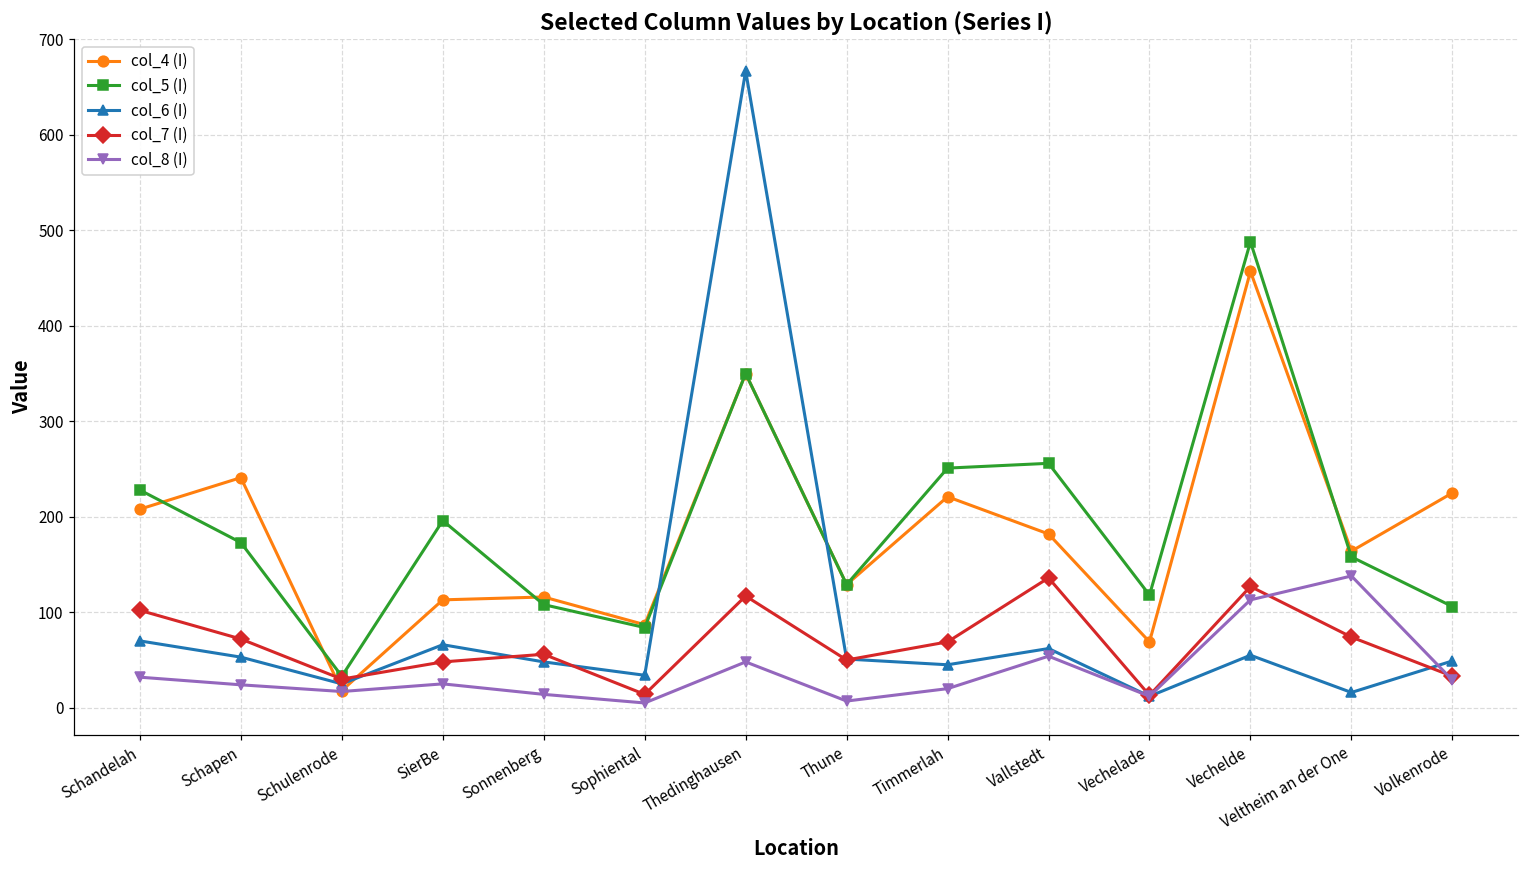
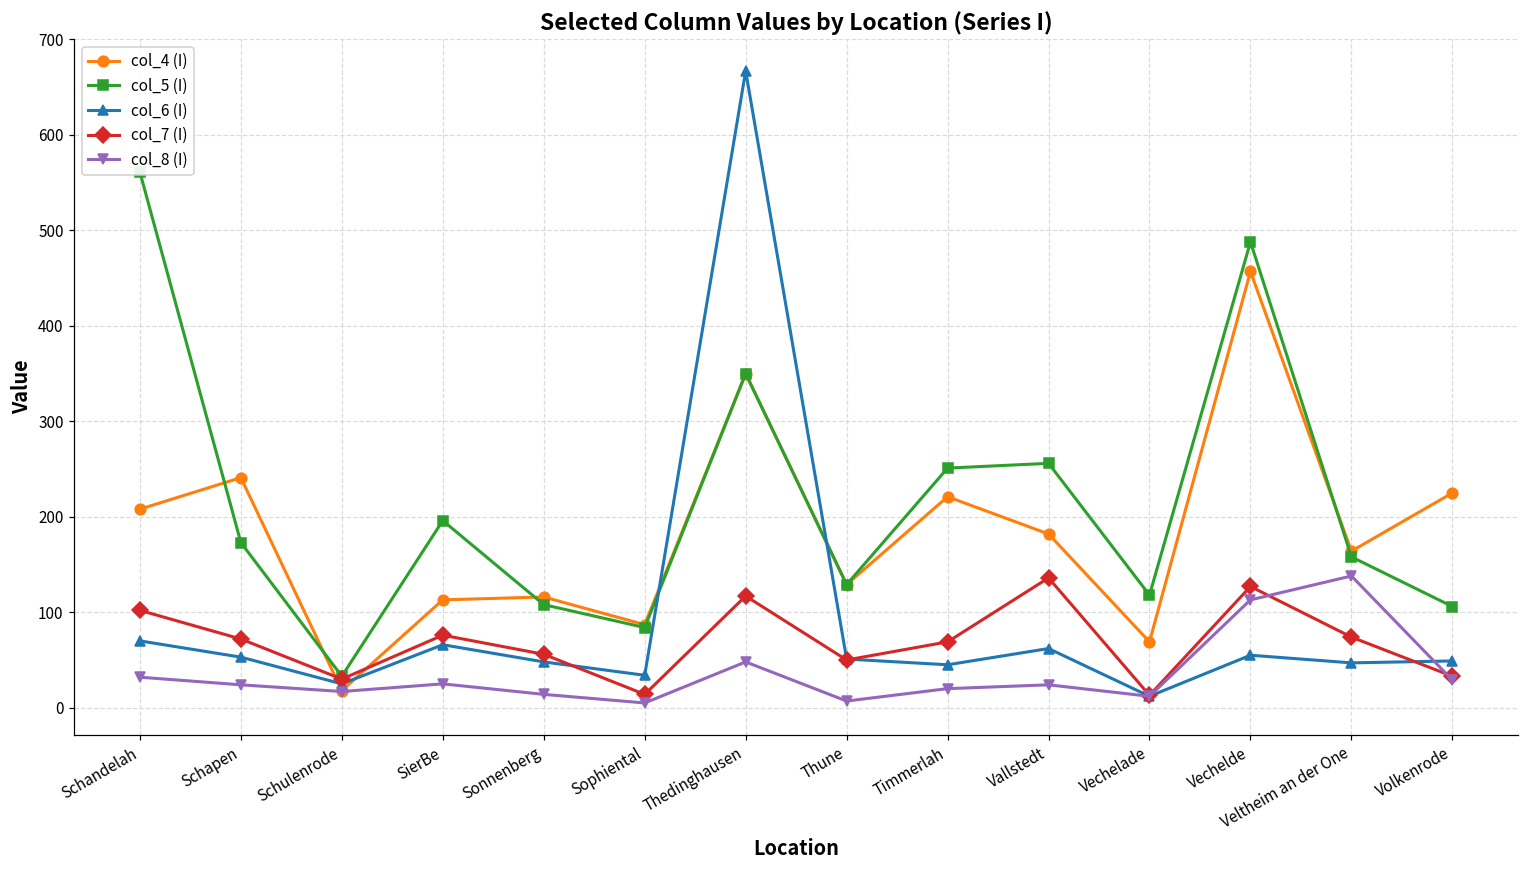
  {
    "col_4 (I)": {
      "Schandelah": 210,
      "Schapen": 240,
      "SierBe": 110,
      "Sonnenberg": 120,
      "Sophiental": 90,
      "Timmerlah": 220,
      "Vallstedt": 180,
      "Vechelade": 70,
      "Vechelde": 460,
      "Veltheim an der One": 160,
      "Volkenrode": 230
    },
    "col_5 (I)": {
-     "Schandelah": 230,
+     "Schandelah": 560,
      "Schapen": 170,
      "Schulenrode": 30,
      "SierBe": 200,
      "Sonnenberg": 110,
      "Sophiental": 80,
      "Timmerlah": 250,
      "Vallstedt": 260,
      "Vechelade": 120,
      "Vechelde": 490,
      "Veltheim an der One": 160,
      "Volkenrode": 110
    },
    "col_6 (I)": {
      "Schandelah": 70,
      "Schapen": 50,
      "Schulenrode": 30,
      "SierBe": 70,
      "Sonnenberg": 50,
      "Sophiental": 30,
      "Thedinghausen": 670,
      "Timmerlah": 50,
      "Vallstedt": 60,
      "Vechelde": 60,
-     "Veltheim an der One": 20,
+     "Veltheim an der One": 50,
      "Volkenrode": 50
    },
    "col_7 (I)": {
      "Schandelah": 100,
      "Schapen": 70,
      "Schulenrode": 30,
-     "SierBe": 50,
+     "SierBe": 80,
      "Sonnenberg": 60,
      "Sophiental": 10,
      "Thedinghausen": 120,
      "Timmerlah": 70,
      "Vallstedt": 140,
      "Vechelde": 130,
      "Veltheim an der One": 70,
      "Volkenrode": 30
    },
    "col_8 (I)": {
      "Schandelah": 30,
      "Schapen": 20,
      "SierBe": 30,
      "Sonnenberg": 10,
      "Sophiental": 10,
      "Thedinghausen": 50,
      "Thune": 10,
      "Timmerlah": 20,
-     "Vallstedt": 50,
+     "Vallstedt": 20,
      "Vechelde": 110,
      "Veltheim an der One": 140,
      "Volkenrode": 30
    }
  }
